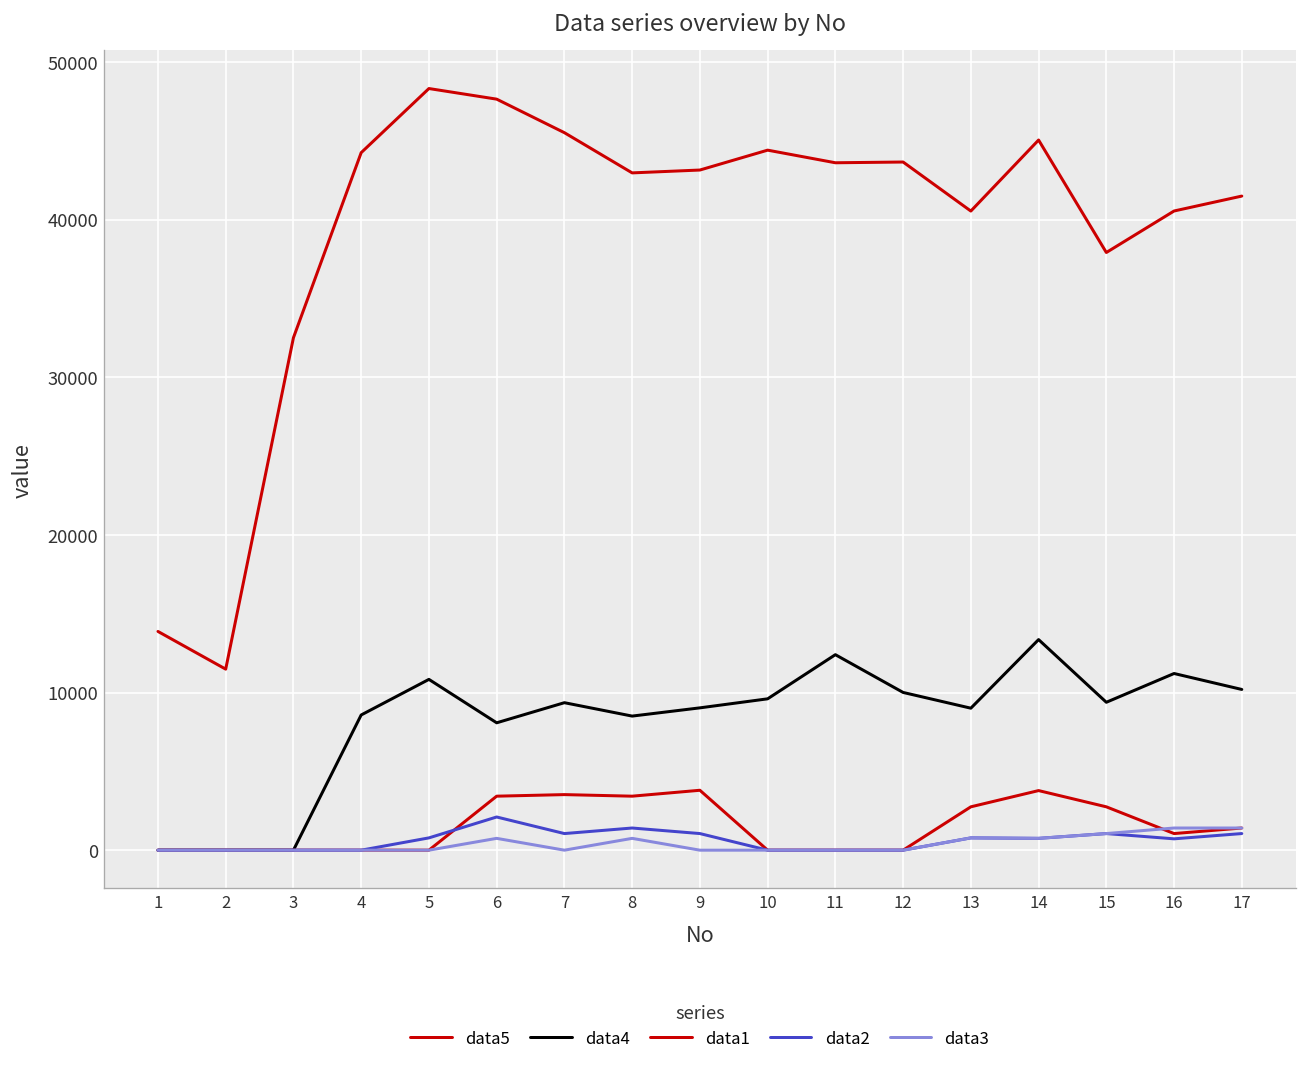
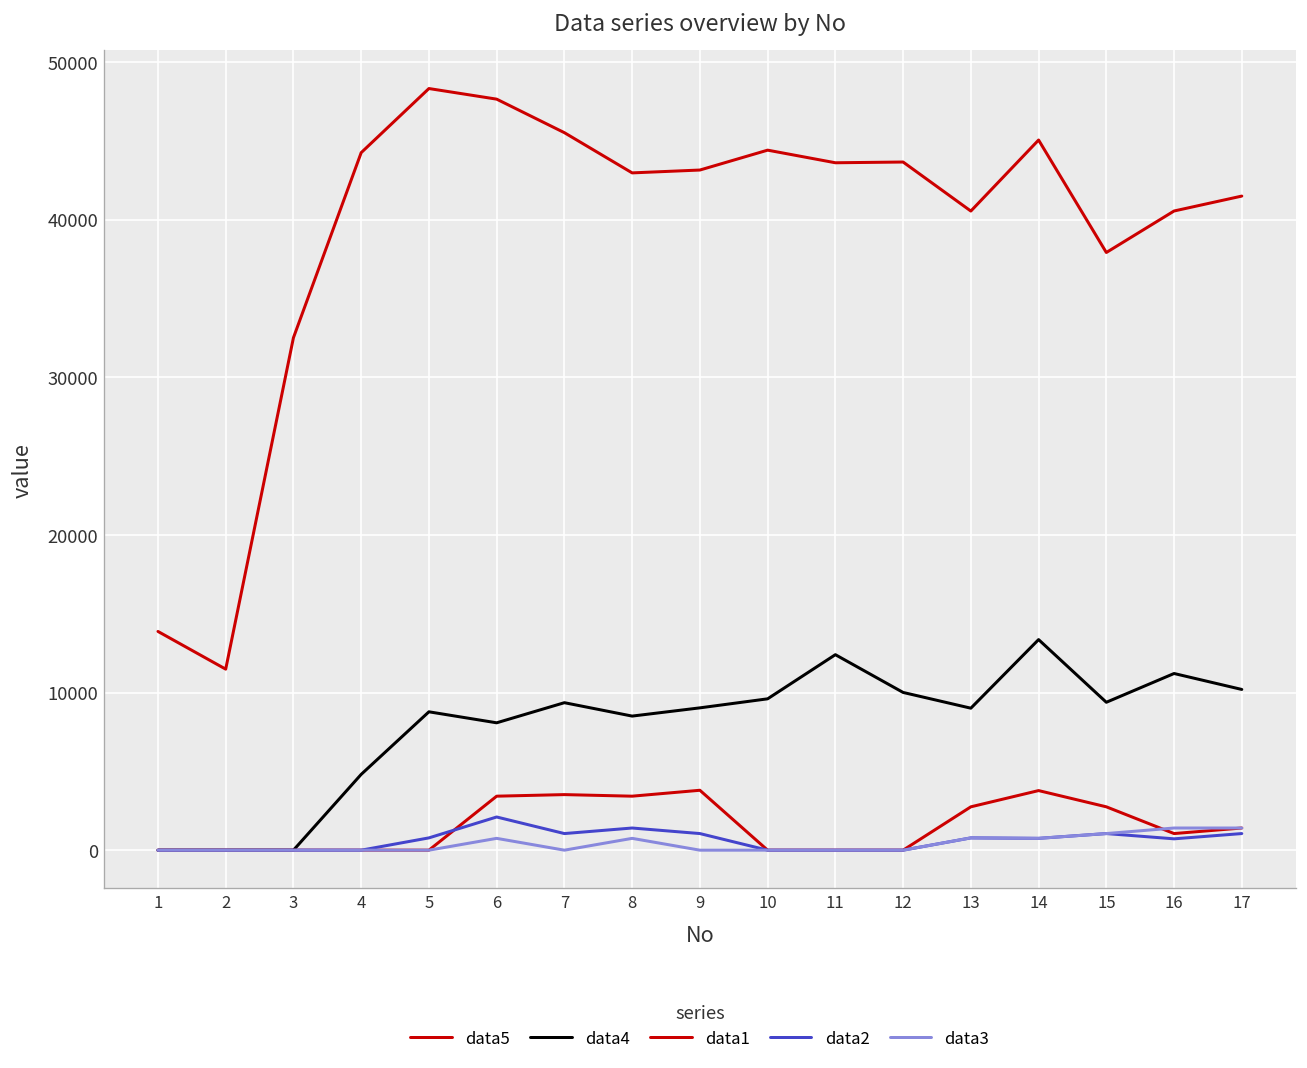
  {
    "data4": {
-     "4": 8600,
-     "5": 10800,
+     "4": 4800,
+     "5": 8800,
      "6": 8100,
      "7": 9400,
      "8": 8500,
      "9": 9000,
      "10": 9600,
      "11": 12400,
      "12": 10000,
      "13": 9000,
      "14": 13400,
      "15": 9400,
      "16": 11200,
      "17": 10200
    },
    "data2": {
      "5": 800,
      "6": 2100,
      "7": 1100,
      "8": 1400,
      "9": 1100,
      "16": 700,
      "17": 1100
    },
    "data3": {
      "6": 800,
      "7": 0,
      "8": 800,
      "9": 0,
      "16": 1400
    }
  }
